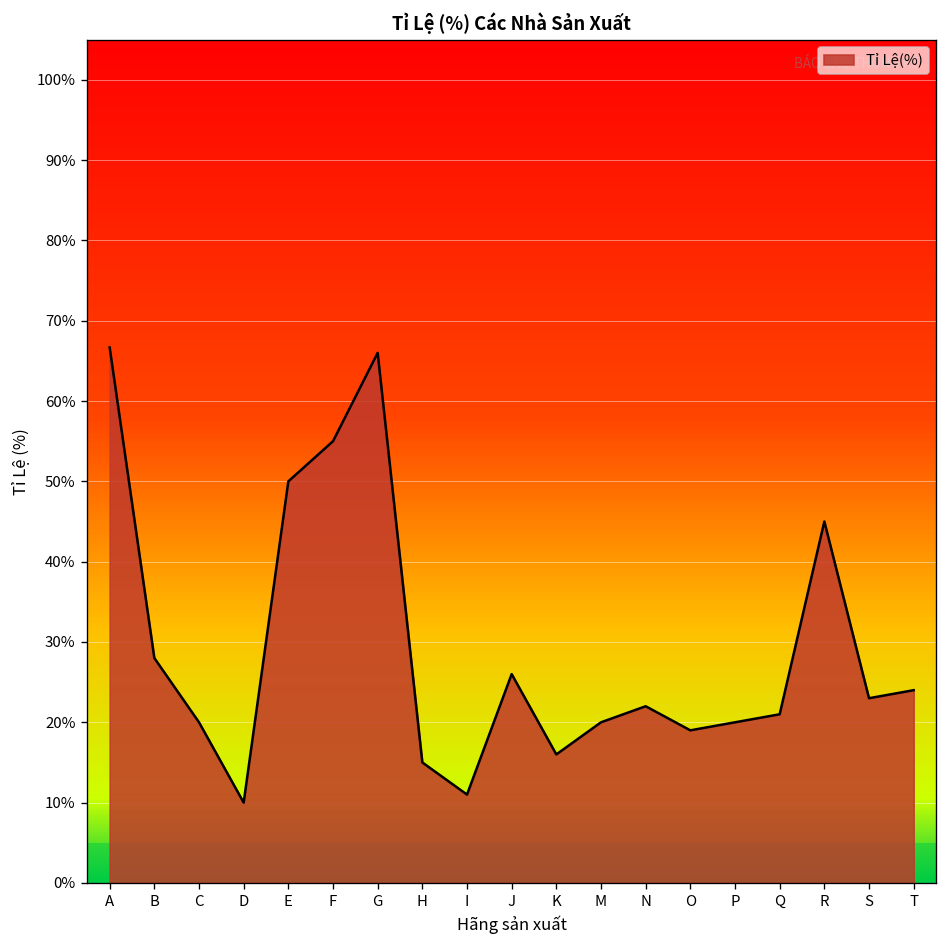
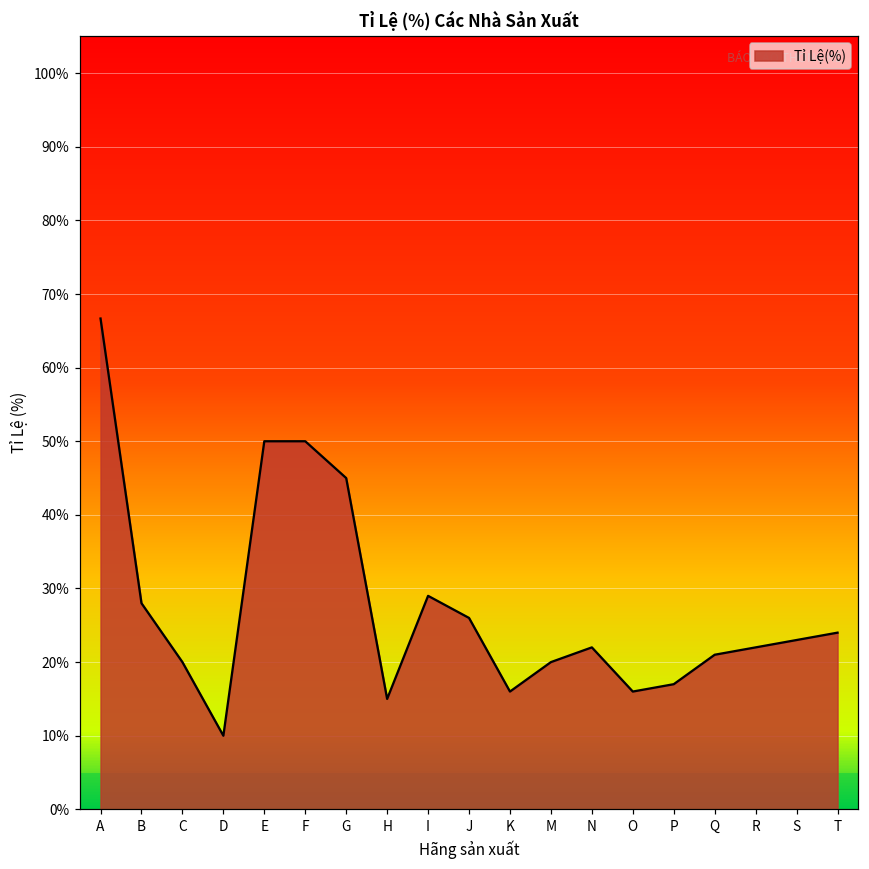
  {
    "A": "67%",
    "B": "28%",
    "C": "20%",
    "D": "10%",
    "E": "50%",
-   "F": "55%",
-   "G": "66%",
+   "F": "50%",
+   "G": "45%",
    "H": "15%",
-   "I": "11%",
+   "I": "29%",
    "J": "26%",
    "K": "16%",
    "M": "20%",
    "N": "22%",
-   "O": "19%",
-   "P": "20%",
+   "O": "16%",
+   "P": "17%",
    "Q": "21%",
-   "R": "45%",
+   "R": "22%",
    "S": "23%",
    "T": "24%"
  }
